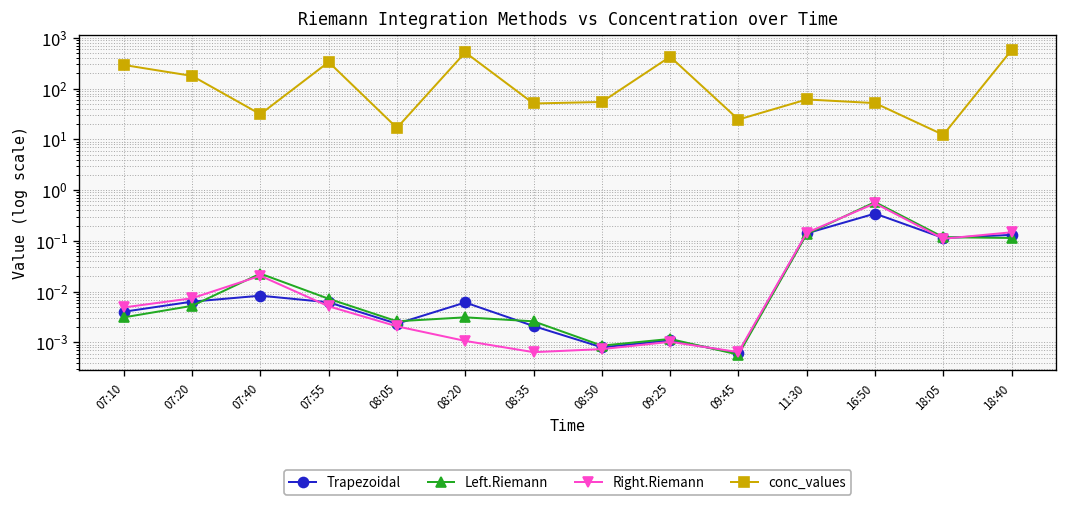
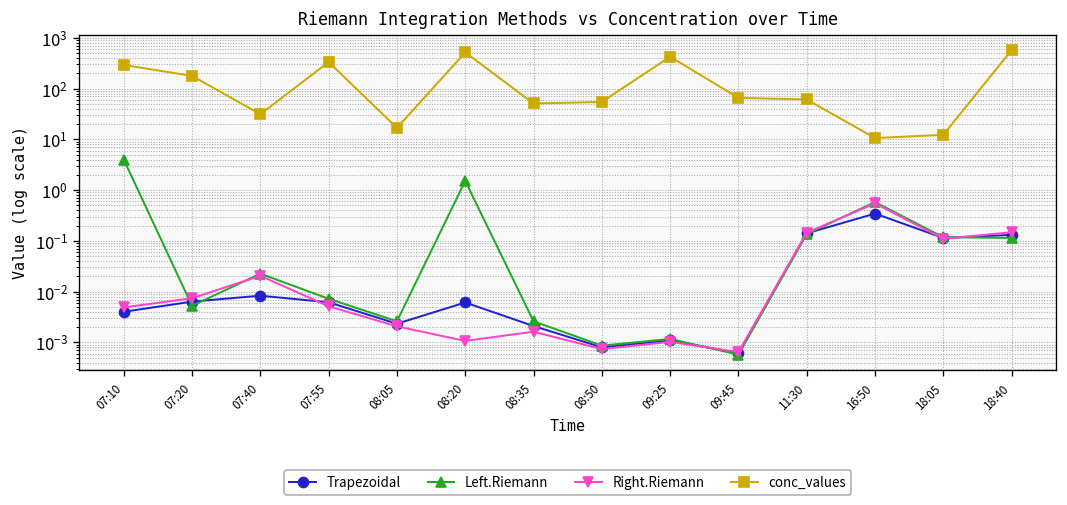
  {
    "Trapezoidal": {
      "07:10": 0.004,
      "07:20": 0.006,
      "07:40": 0.008,
      "07:55": 0.006,
      "08:20": 0.006,
      "08:35": 0.002,
      "16:50": 0.3
    },
    "Left.Riemann": {
-     "07:10": 0.003,
+     "07:10": 4,
      "07:20": 0.005,
      "07:55": 0.007,
-     "08:20": 0.003,
+     "08:20": 1.5,
      "08:35": 0.003
    },
    "Right.Riemann": {
      "07:10": 0.005,
      "07:20": 0.007,
      "07:55": 0.005,
      "08:20": 0.0011,
-     "08:35": 0.0006
+     "08:35": 0.0016
    },
    "conc_values": {
      "07:10": 300,
      "07:20": 180,
      "07:40": 30,
      "07:55": 300,
      "08:05": 17,
      "08:20": 500,
      "08:35": 50,
      "08:50": 50,
      "09:25": 400,
-     "09:45": 20,
+     "09:45": 70,
      "11:30": 60,
-     "16:50": 50,
+     "16:50": 11,
      "18:05": 12,
      "18:40": 600
    }
  }
